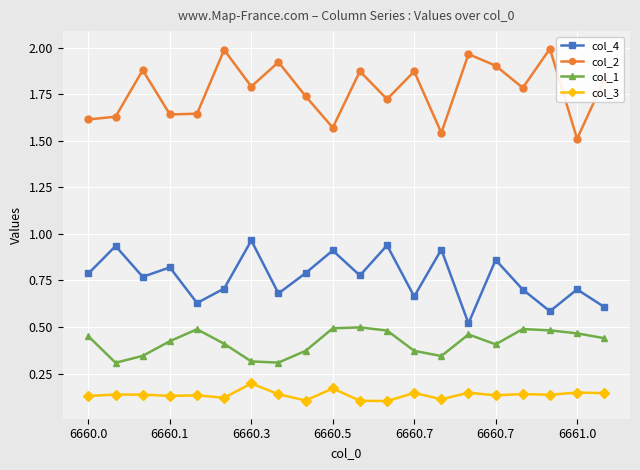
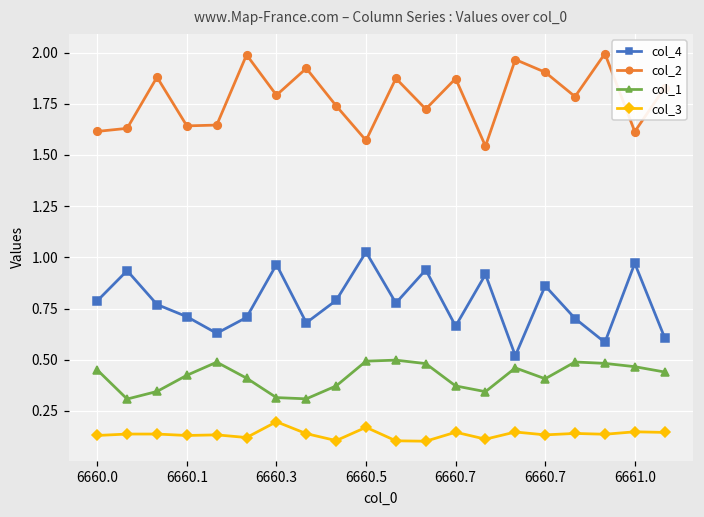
  {
    "col_4": {
      "6660.0": 0.79,
-     "6660.1": 0.82,
+     "6660.1": 0.71,
      "6660.3": 0.96,
-     "6660.5": 0.91,
-     "6661.0": 0.70
+     "6660.5": 1.03,
+     "6661.0": 0.97
    },
    "col_2": {
      "6660.0": 1.62,
      "6660.1": 1.64,
      "6660.3": 1.79,
      "6660.5": 1.57,
-     "6661.0": 1.51
+     "6661.0": 1.61
    },
    "col_1": {
      "6660.0": 0.45,
      "6660.1": 0.42,
      "6660.3": 0.32,
      "6660.5": 0.49,
      "6661.0": 0.47
    },
    "col_3": {
      "6660.0": 0.13,
      "6660.1": 0.13,
      "6660.3": 0.20,
      "6660.5": 0.17,
      "6661.0": 0.15
    }
  }
